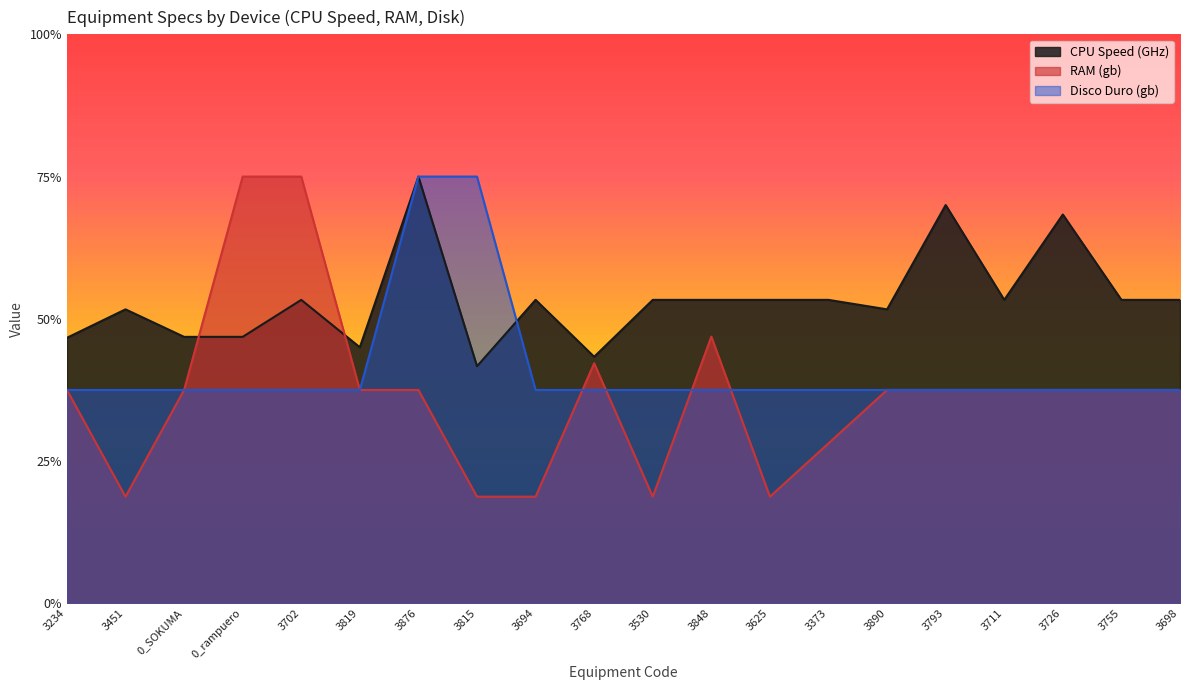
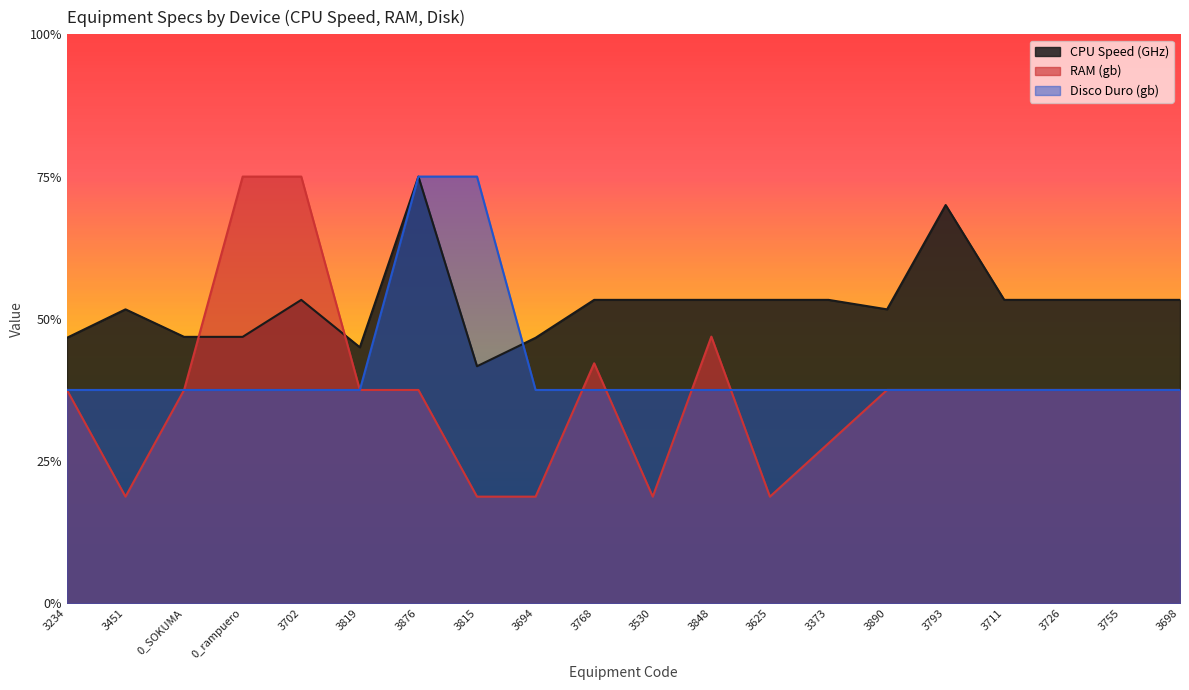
  {
    "CPU Speed (GHz)": {
      "3234": "47%",
      "3451": "52%",
      "0_SOKUMA": "47%",
      "0_rampuero": "47%",
      "3702": "53%",
      "3819": "45%",
      "3815": "42%",
-     "3694": "53%",
-     "3768": "43%",
+     "3694": "47%",
+     "3768": "53%",
      "3530": "53%",
      "3848": "53%",
      "3625": "53%",
      "3373": "53%",
      "3890": "52%",
      "3793": "70%",
      "3711": "53%",
-     "3726": "68%",
+     "3726": "53%",
      "3755": "53%",
      "3698": "53%"
    },
    "RAM (gb)": {
      "3451": "19%",
      "0_rampuero": "75%",
      "3702": "75%",
      "3876": "38%",
      "3815": "19%",
      "3694": "19%",
      "3768": "42%",
      "3530": "19%",
      "3848": "47%",
      "3625": "19%",
      "3373": "28%"
    },
    "Disco Duro (gb)": {
      "3451": "38%",
      "0_rampuero": "38%",
      "3702": "38%",
      "3815": "75%",
      "3694": "38%",
      "3768": "38%",
      "3530": "38%",
      "3848": "38%",
      "3625": "38%",
      "3373": "38%"
    }
  }
